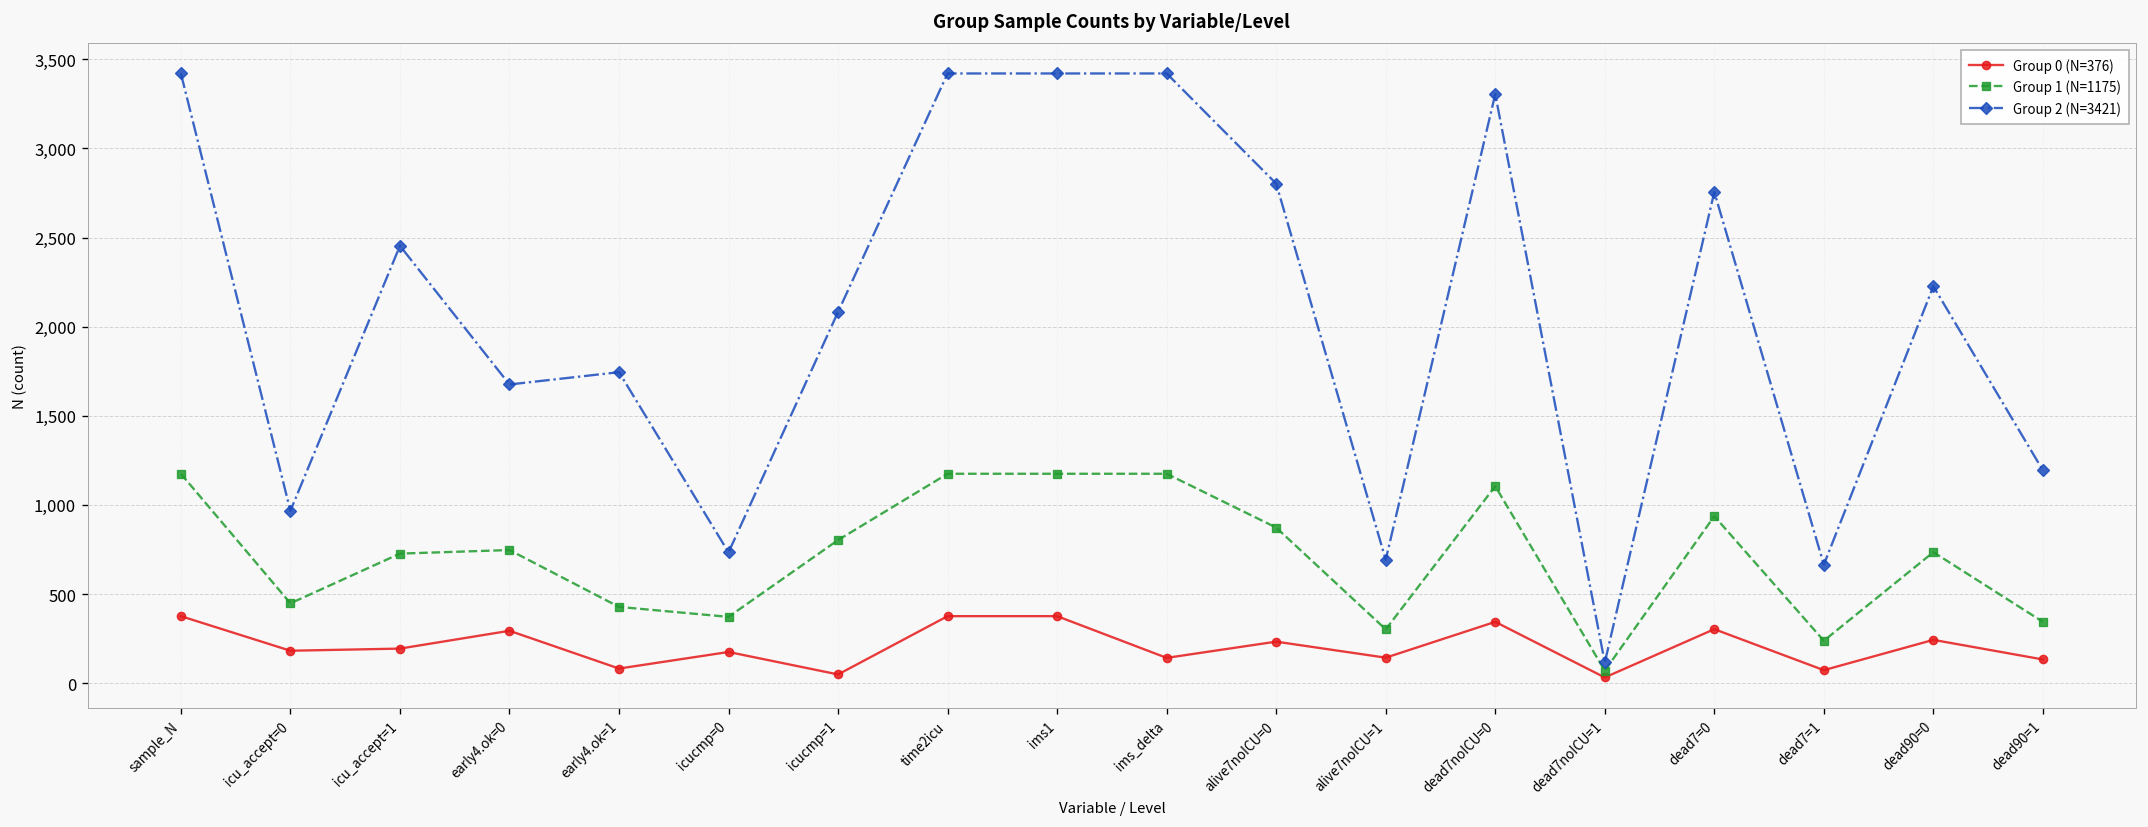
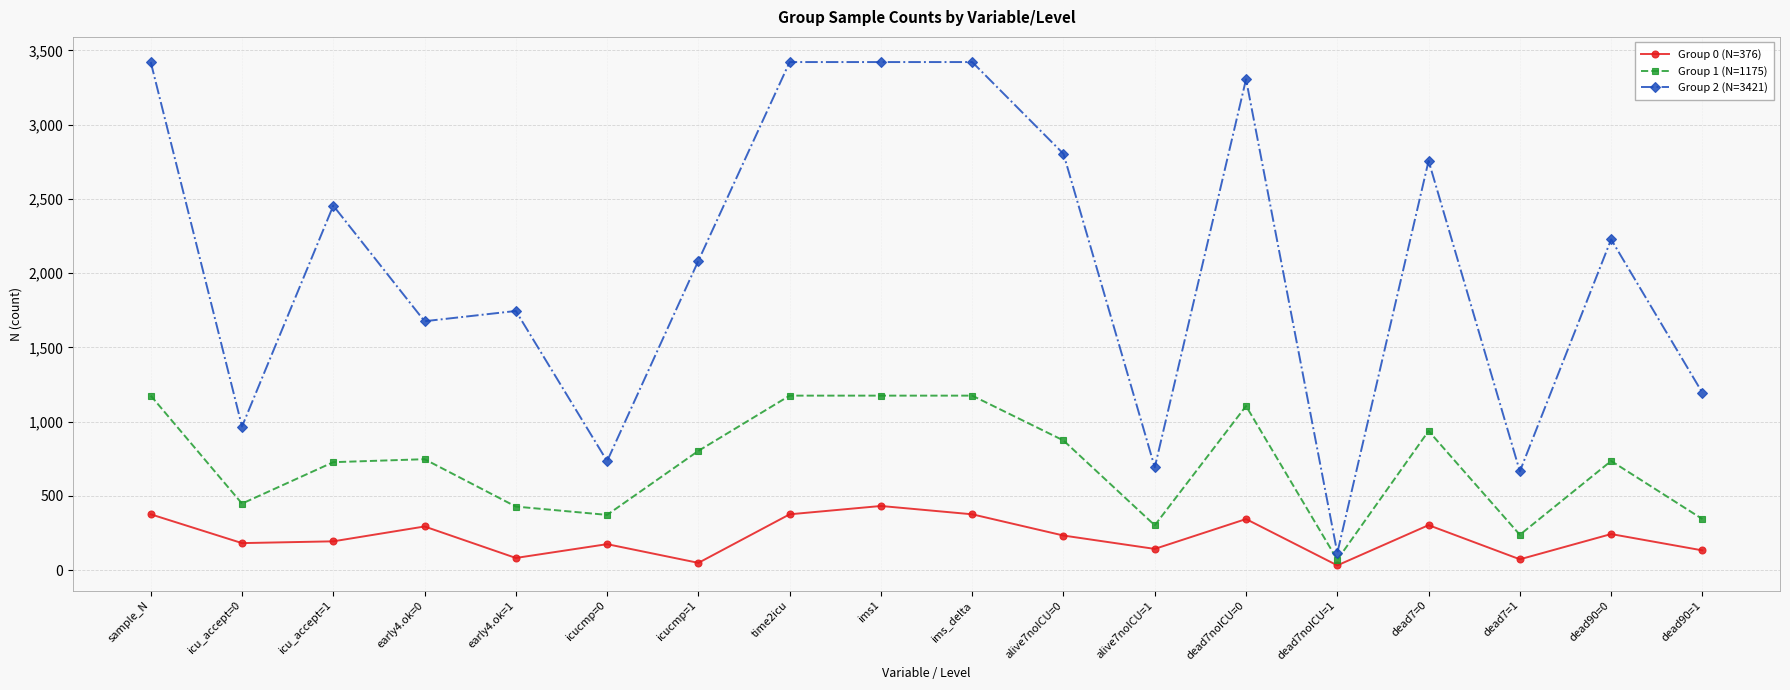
  {
    "Group 0 (N=376)": {
      "sample_N": "380",
      "icu_accept=0": "180",
      "icu_accept=1": "190",
      "early4.ok=0": "290",
      "early4.ok=1": "80",
      "icucmp=0": "180",
      "icucmp=1": "50",
      "time2icu": "380",
-     "ims1": "380",
-     "ims_delta": "140",
+     "ims1": "430",
+     "ims_delta": "380",
      "alive7noICU=0": "230",
      "alive7noICU=1": "140",
      "dead7noICU=0": "340",
      "dead7noICU=1": "30",
      "dead7=0": "300",
      "dead7=1": "70",
      "dead90=0": "240",
      "dead90=1": "130"
    },
    "Group 1 (N=1175)": {
      "sample_N": "1,180",
      "icu_accept=0": "450",
      "icu_accept=1": "730",
      "early4.ok=0": "750",
      "early4.ok=1": "430",
      "icucmp=0": "370",
      "icucmp=1": "800",
      "time2icu": "1,180",
      "ims1": "1,180",
      "ims_delta": "1,180",
      "alive7noICU=0": "870",
      "alive7noICU=1": "300",
      "dead7noICU=0": "1,110",
      "dead7noICU=1": "70",
      "dead7=0": "940",
      "dead7=1": "240",
      "dead90=0": "740",
      "dead90=1": "340"
    },
    "Group 2 (N=3421)": {
      "sample_N": "3,420",
      "icu_accept=0": "970",
      "icu_accept=1": "2,450",
      "early4.ok=0": "1,680",
      "early4.ok=1": "1,750",
      "icucmp=0": "730",
      "icucmp=1": "2,080",
      "time2icu": "3,420",
      "ims1": "3,420",
      "ims_delta": "3,420",
      "alive7noICU=0": "2,800",
      "alive7noICU=1": "690",
      "dead7noICU=0": "3,310",
      "dead7noICU=1": "120",
      "dead7=0": "2,760",
      "dead7=1": "670",
      "dead90=0": "2,230",
      "dead90=1": "1,190"
    }
  }
